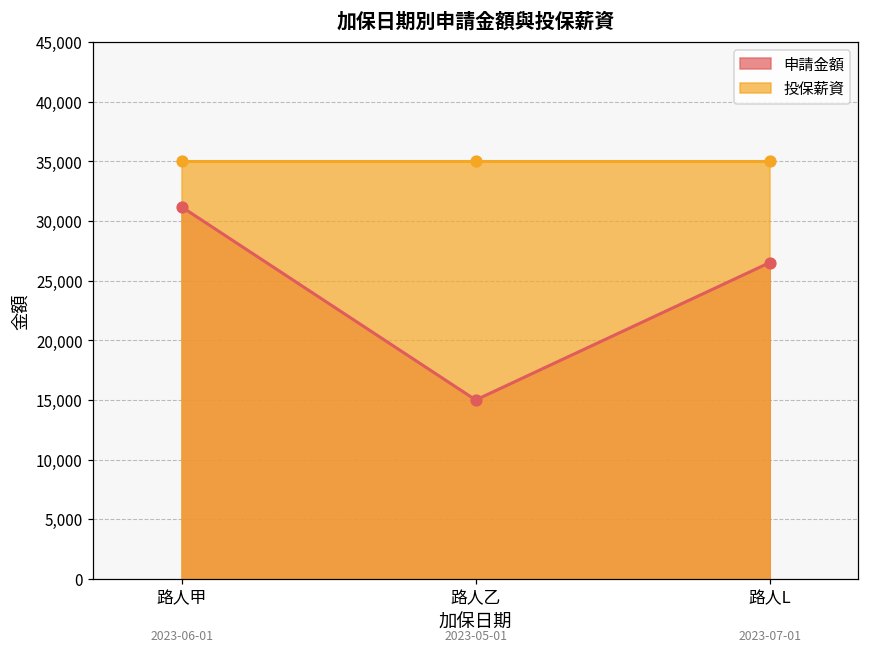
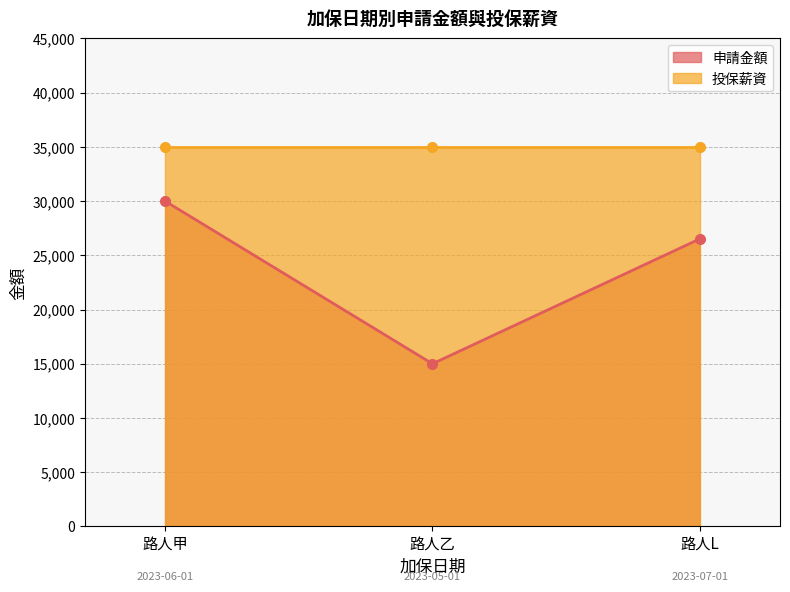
  {
    "申請金額": {
-     "路人甲": "31,200",
+     "路人甲": "30,000",
      "路人乙": "15,000",
      "路人L": "26,500"
    },
    "投保薪資": {
      "路人甲": "35,000",
      "路人乙": "35,000",
      "路人L": "35,000"
    }
  }
